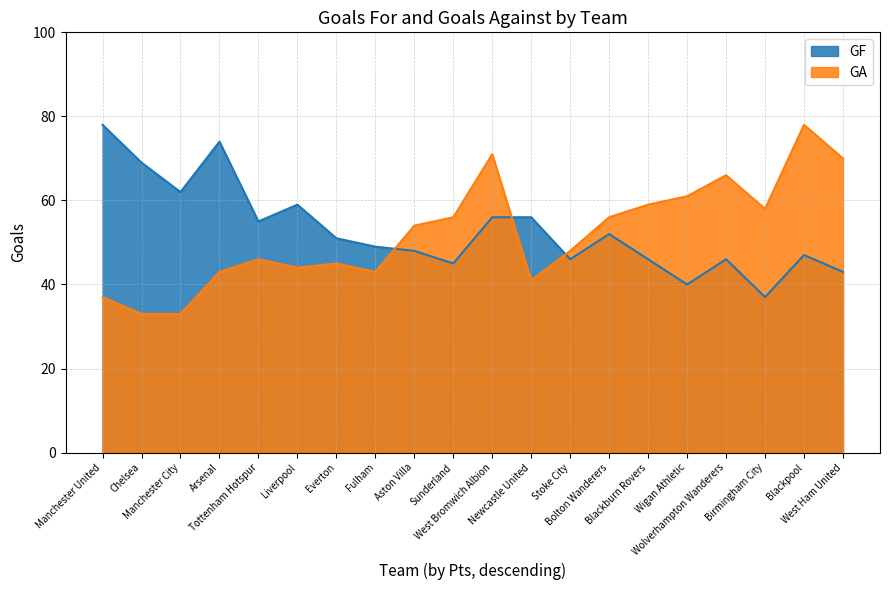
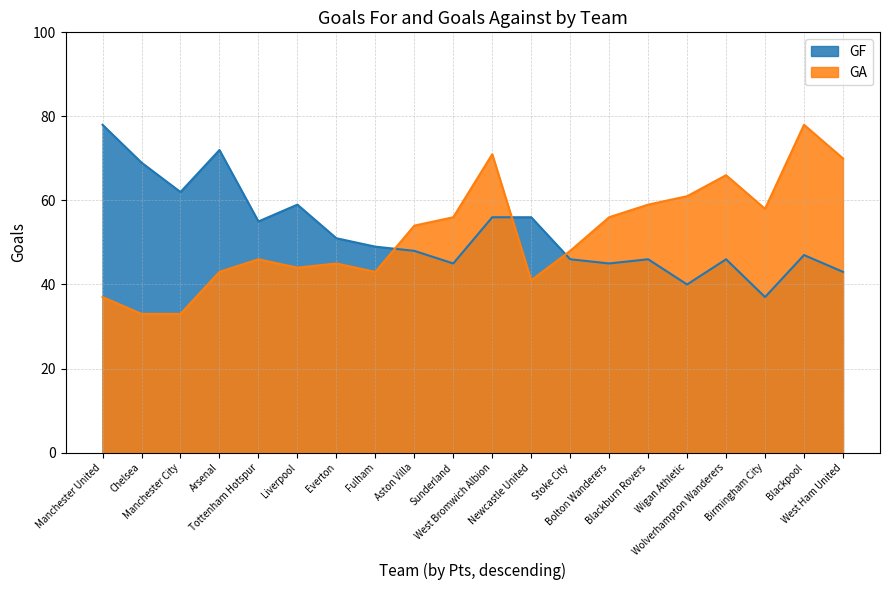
  {
    "GF": {
      "Manchester United": 78,
      "Chelsea": 69,
      "Manchester City": 62,
-     "Arsenal": 74,
+     "Arsenal": 72,
      "Tottenham Hotspur": 55,
      "Liverpool": 59,
      "Everton": 51,
      "Fulham": 49,
      "Aston Villa": 48,
      "Sunderland": 45,
      "West Bromwich Albion": 56,
      "Newcastle United": 56,
      "Stoke City": 46,
-     "Bolton Wanderers": 52,
+     "Bolton Wanderers": 45,
      "Blackburn Rovers": 46,
      "Wigan Athletic": 40,
      "Wolverhampton Wanderers": 46,
      "Birmingham City": 37,
      "Blackpool": 47,
      "West Ham United": 43
    },
    "GA": {
      "Manchester United": 37,
      "Chelsea": 33,
      "Manchester City": 33,
      "Arsenal": 43,
      "Tottenham Hotspur": 46,
      "Liverpool": 44,
      "Everton": 45,
      "Fulham": 43,
      "Aston Villa": 54,
      "Sunderland": 56,
      "West Bromwich Albion": 71,
      "Newcastle United": 41,
      "Stoke City": 48,
      "Bolton Wanderers": 56,
      "Blackburn Rovers": 59,
      "Wigan Athletic": 61,
      "Wolverhampton Wanderers": 66,
      "Birmingham City": 58,
      "Blackpool": 78,
      "West Ham United": 70
    }
  }
